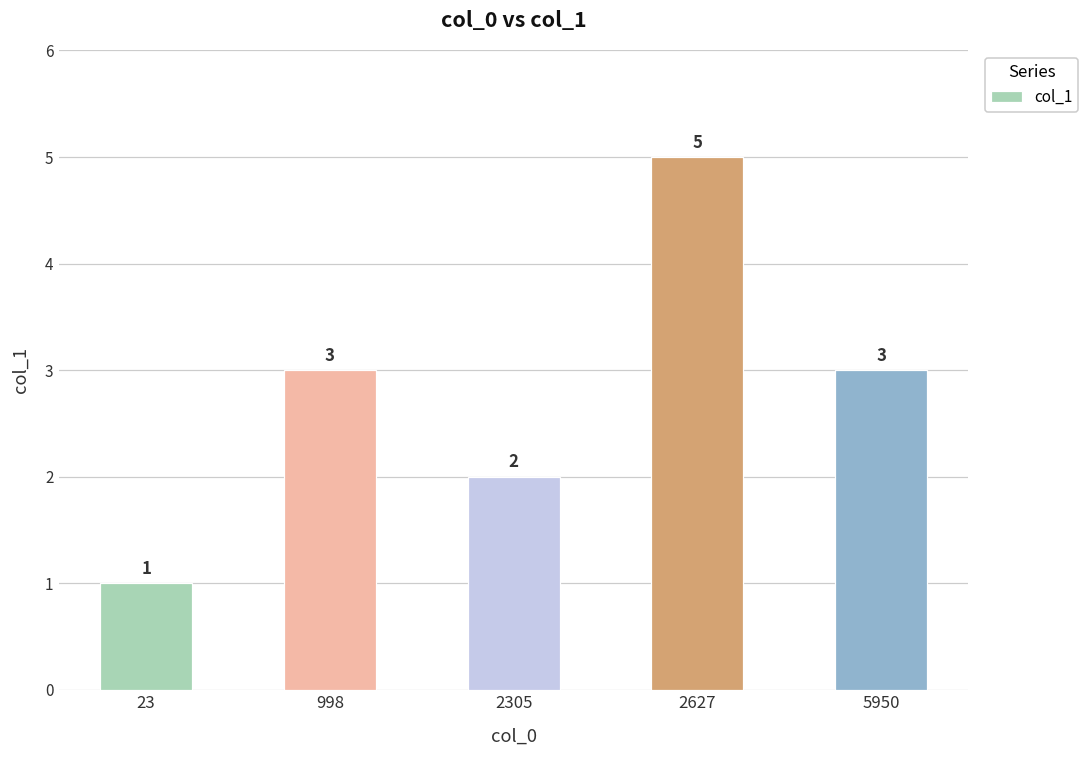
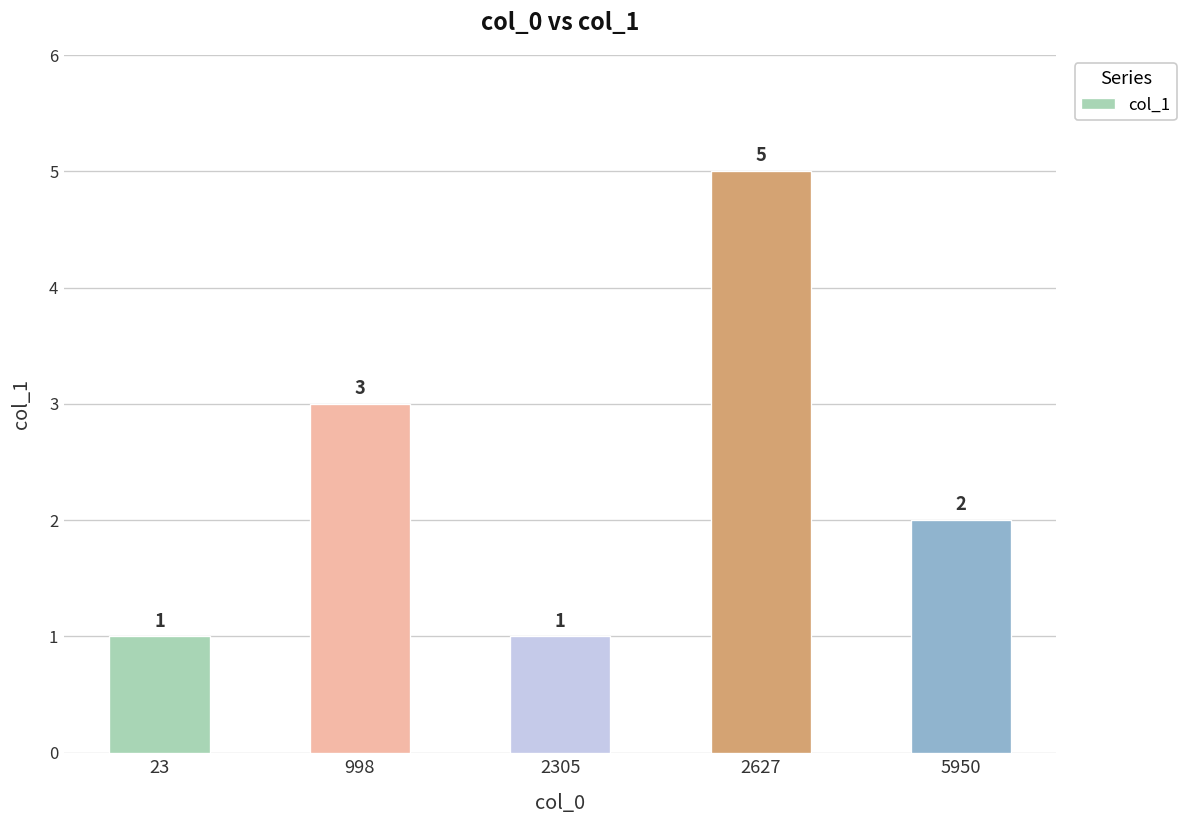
  {
    "23": 1,
    "998": 3,
-   "2305": 2,
+   "2305": 1,
    "2627": 5,
-   "5950": 3
+   "5950": 2
  }
